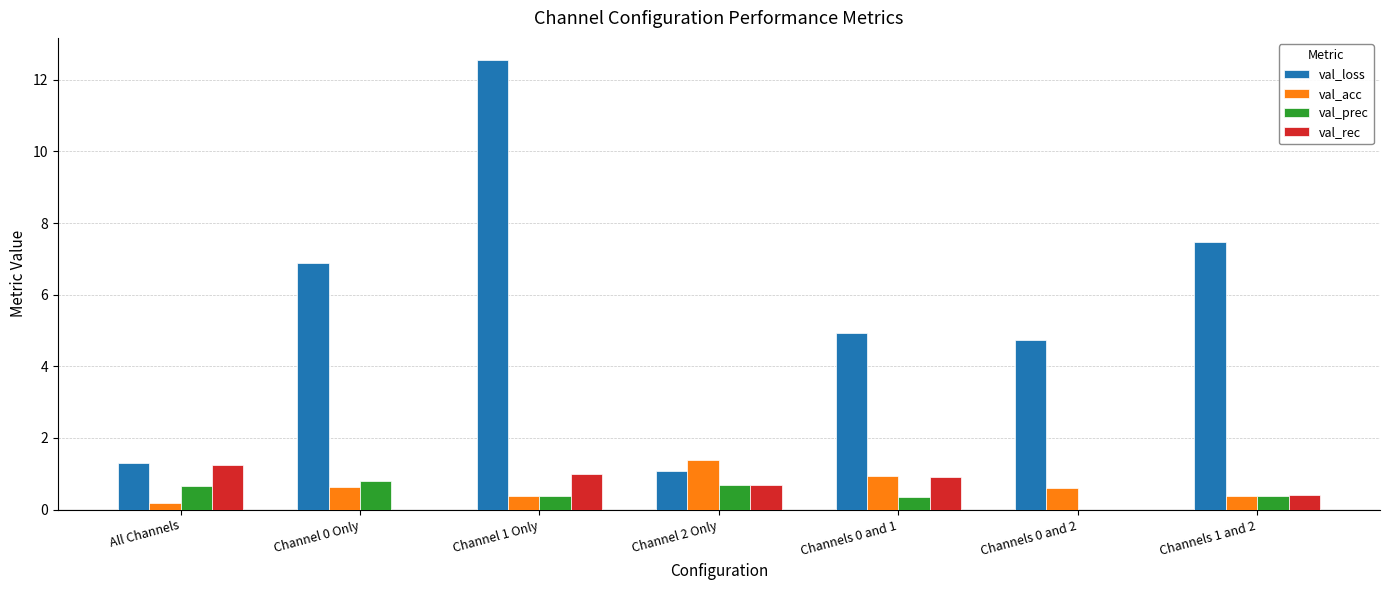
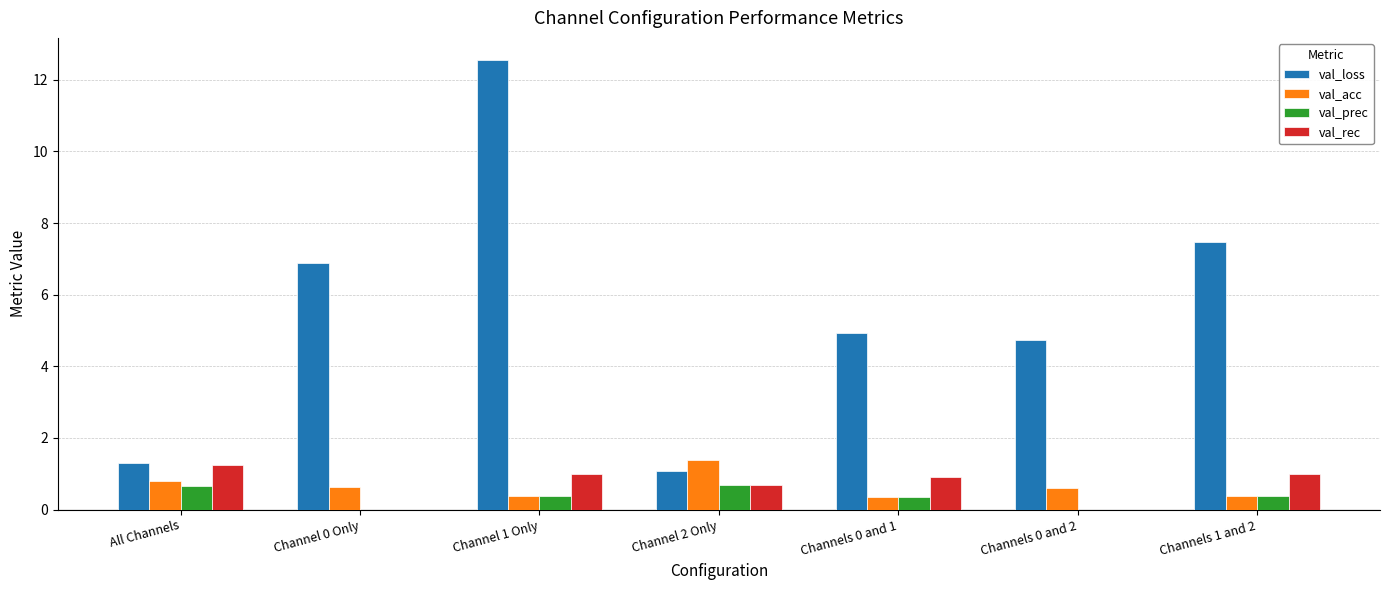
  {
    "val_loss": {
      "All Channels": 1.3,
      "Channel 0 Only": 6.9,
      "Channel 1 Only": 12.5,
      "Channel 2 Only": 1.1,
      "Channels 0 and 1": 4.9,
      "Channels 0 and 2": 4.7,
      "Channels 1 and 2": 7.5
    },
    "val_acc": {
-     "All Channels": 0.2,
+     "All Channels": 0.8,
      "Channel 0 Only": 0.6,
      "Channel 1 Only": 0.4,
      "Channel 2 Only": 1.4,
-     "Channels 0 and 1": 1.0,
+     "Channels 0 and 1": 0.4,
      "Channels 0 and 2": 0.6,
      "Channels 1 and 2": 0.4
    },
    "val_prec": {
      "All Channels": 0.7,
-     "Channel 0 Only": 0.8,
+     "Channel 0 Only": 0.0,
      "Channel 1 Only": 0.4,
      "Channel 2 Only": 0.7,
      "Channels 0 and 1": 0.4,
      "Channels 0 and 2": 0.0,
      "Channels 1 and 2": 0.4
    },
    "val_rec": {
      "All Channels": 1.2,
      "Channel 0 Only": 0.0,
      "Channel 1 Only": 1.0,
      "Channel 2 Only": 0.7,
      "Channels 0 and 1": 0.9,
      "Channels 0 and 2": 0.0,
-     "Channels 1 and 2": 0.4
+     "Channels 1 and 2": 1.0
    }
  }
